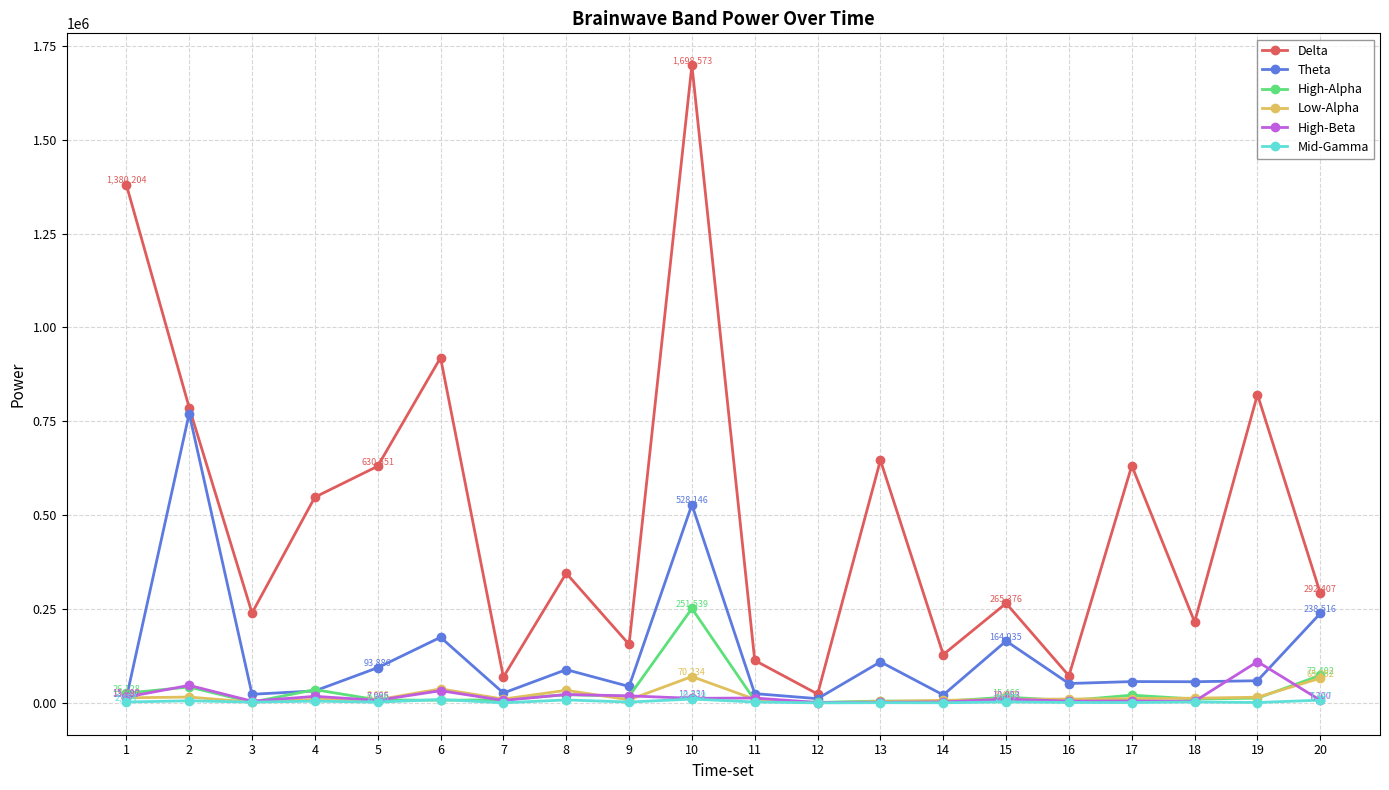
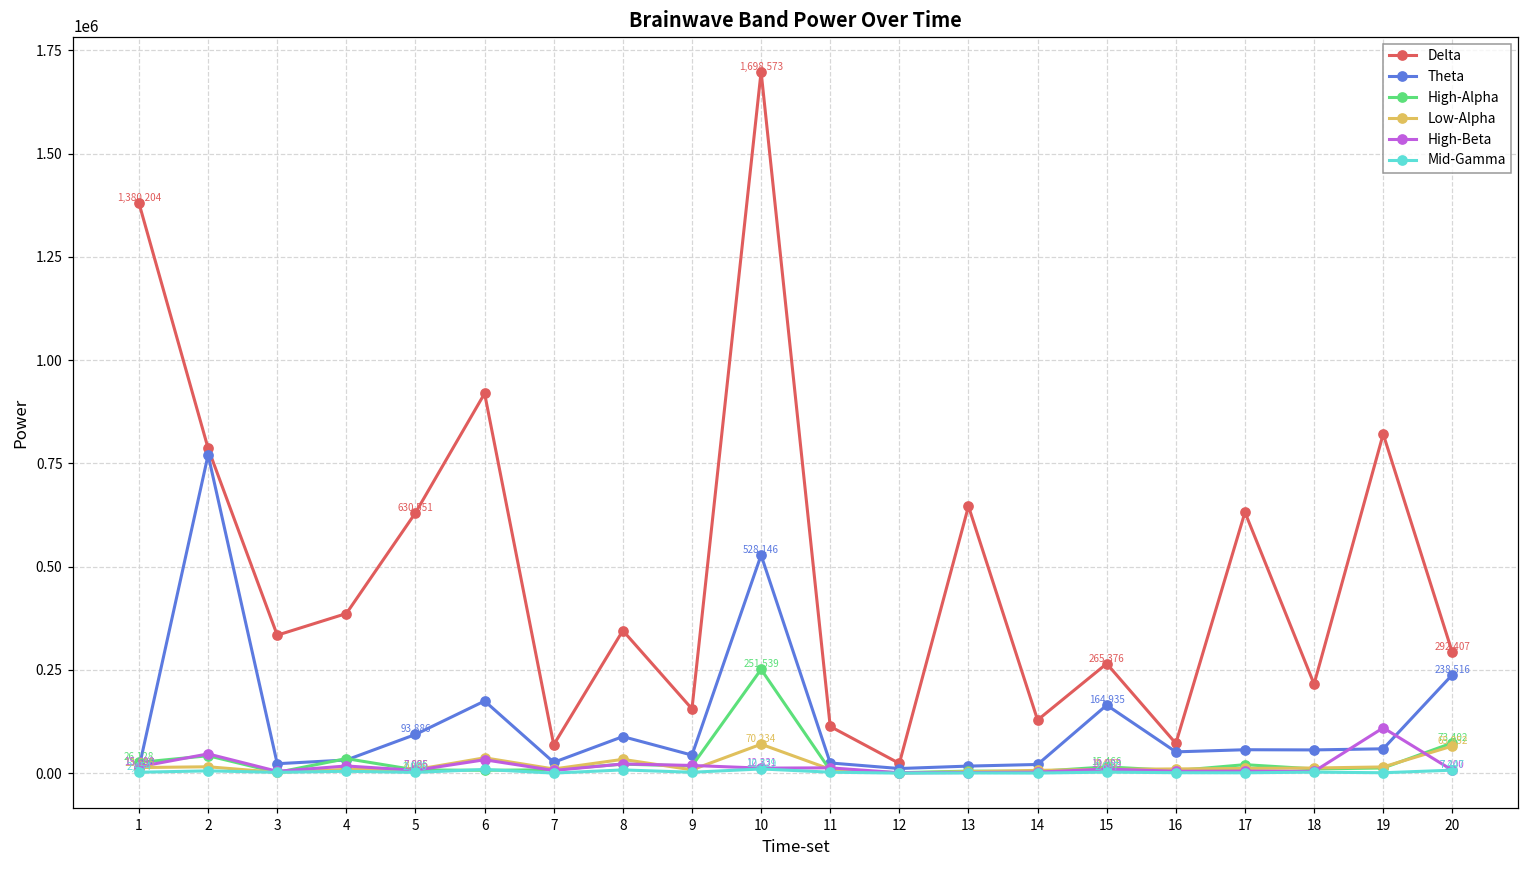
  {
    "Delta": {
      "2": "790000",
-     "3": "240000",
-     "4": "550000",
+     "3": "330000",
+     "4": "390000",
      "6": "920000",
      "7": "70000",
      "8": "350000",
      "9": "160000",
      "11": "110000",
      "12": "20000",
      "13": "650000",
      "14": "130000",
      "16": "70000",
      "17": "630000",
      "18": "220000",
      "19": "820000"
    },
    "Theta": {
      "2": "770000",
      "3": "20000",
      "6": "170000",
      "7": "30000",
      "8": "90000",
      "9": "40000",
      "11": "20000",
      "12": "10000",
-     "13": "110000",
+     "13": "20000",
      "14": "20000",
      "16": "50000",
      "17": "60000",
      "18": "60000",
      "19": "60000"
    },
    "High-Alpha": {
      "10": "251,539"
    },
    "Low-Alpha": {
      "10": "70,234"
    },
    "High-Beta": {
      "4": "20000",
      "19": "110000"
    },
    "Mid-Gamma": {
      "2": "10000",
      "8": "10000",
      "19": "0"
    }
  }
